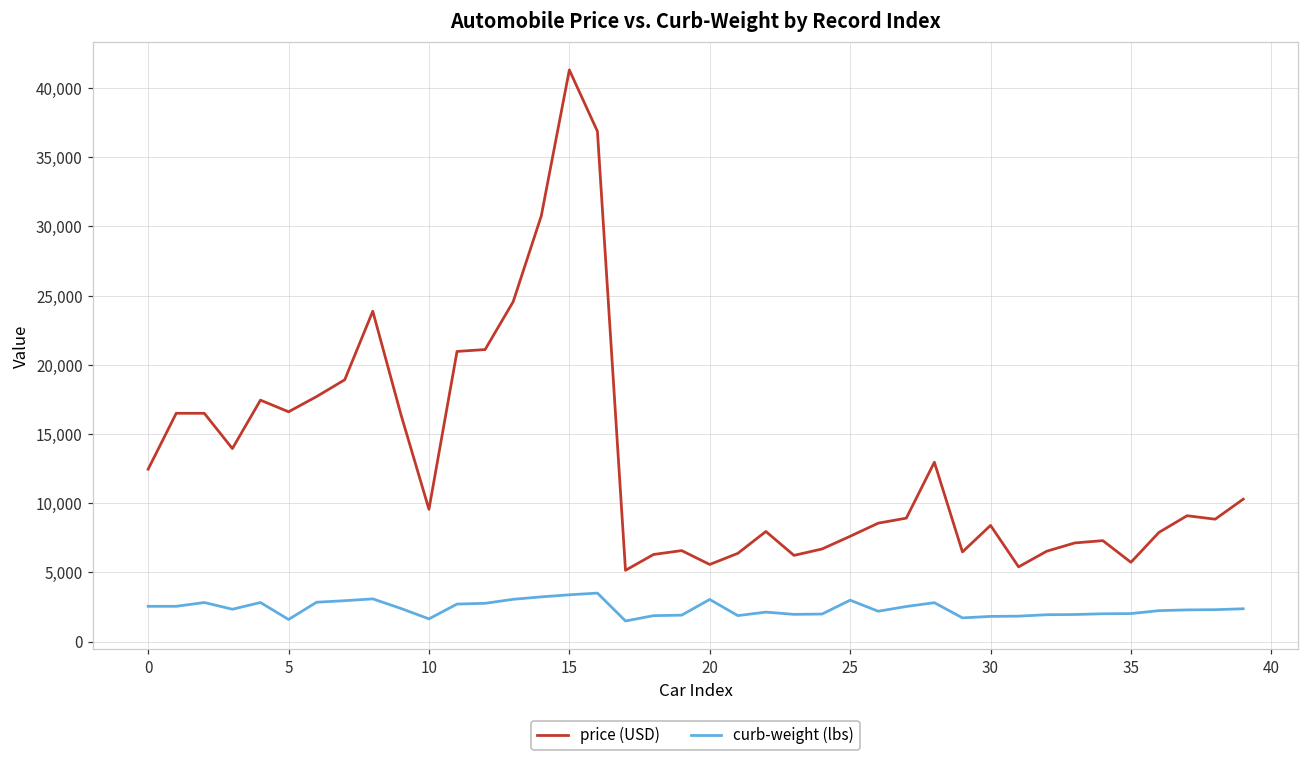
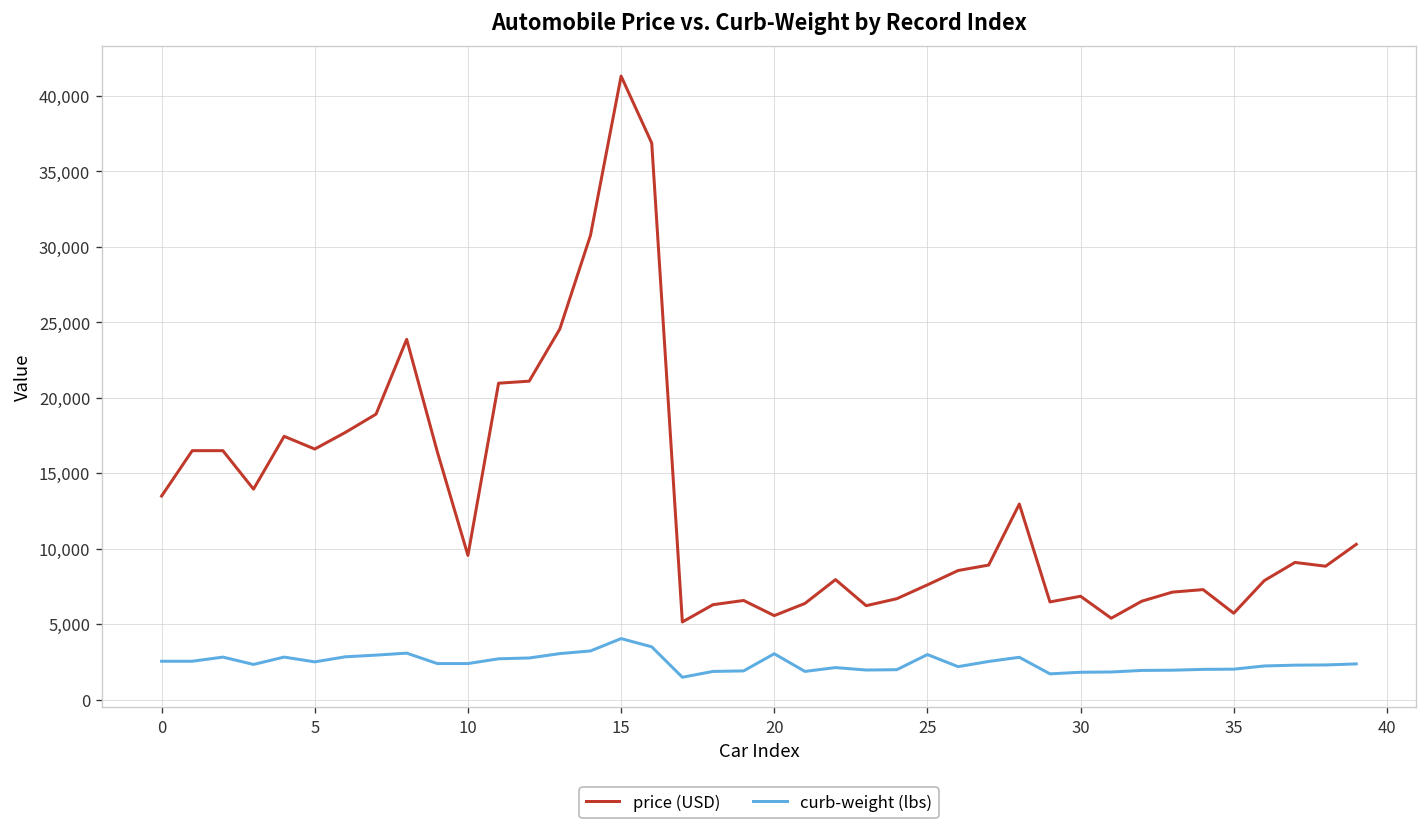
  {
    "price (USD)": {
-     "0": "12,500",
+     "0": "13,500",
      "5": "16,600",
      "10": "9,600",
      "15": "41,300",
      "20": "5,600",
      "25": "7,600",
-     "30": "8,400",
+     "30": "6,900",
      "35": "5,700"
    },
    "curb-weight (lbs)": {
      "0": "2,500",
-     "5": "1,600",
-     "10": "1,600",
-     "15": "3,400",
+     "5": "2,500",
+     "10": "2,400",
+     "15": "4,000",
      "20": "3,000",
      "25": "3,000",
      "30": "1,800",
      "35": "2,000"
    }
  }
